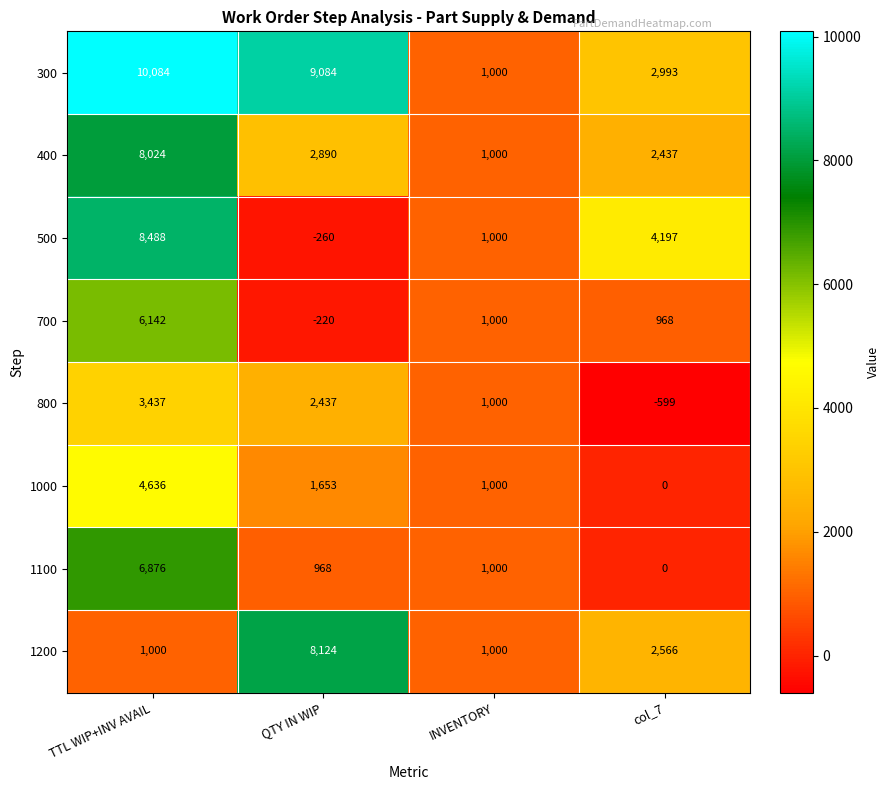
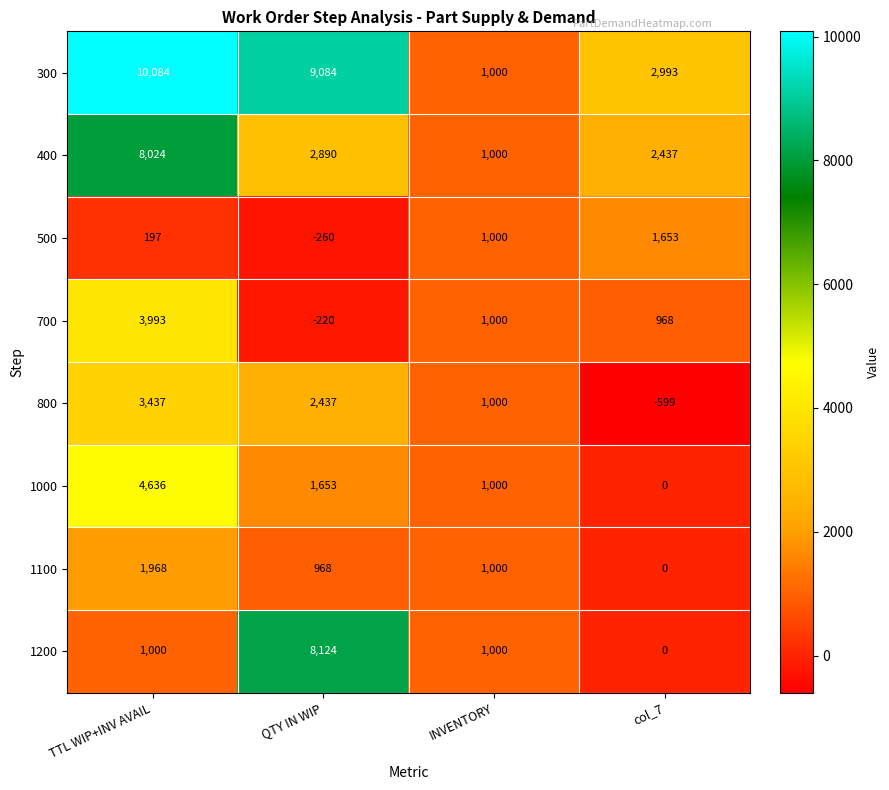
  {
    "300": {
      "TTL WIP+INV AVAIL": "10,084",
      "QTY IN WIP": "9,084",
      "INVENTORY": "1,000",
      "col_7": "2,993"
    },
    "400": {
      "TTL WIP+INV AVAIL": "8,024",
      "QTY IN WIP": "2,890",
      "INVENTORY": "1,000",
      "col_7": "2,437"
    },
    "500": {
-     "TTL WIP+INV AVAIL": "8,488",
+     "TTL WIP+INV AVAIL": "197",
      "QTY IN WIP": "-260",
      "INVENTORY": "1,000",
-     "col_7": "4,197"
+     "col_7": "1,653"
    },
    "700": {
-     "TTL WIP+INV AVAIL": "6,142",
+     "TTL WIP+INV AVAIL": "3,993",
      "QTY IN WIP": "-220",
      "INVENTORY": "1,000",
      "col_7": "968"
    },
    "800": {
      "TTL WIP+INV AVAIL": "3,437",
      "QTY IN WIP": "2,437",
      "INVENTORY": "1,000",
      "col_7": "-599"
    },
    "1000": {
      "TTL WIP+INV AVAIL": "4,636",
      "QTY IN WIP": "1,653",
      "INVENTORY": "1,000",
      "col_7": "0"
    },
    "1100": {
-     "TTL WIP+INV AVAIL": "6,876",
+     "TTL WIP+INV AVAIL": "1,968",
      "QTY IN WIP": "968",
      "INVENTORY": "1,000",
      "col_7": "0"
    },
    "1200": {
      "TTL WIP+INV AVAIL": "1,000",
      "QTY IN WIP": "8,124",
      "INVENTORY": "1,000",
-     "col_7": "2,566"
+     "col_7": "0"
    }
  }
